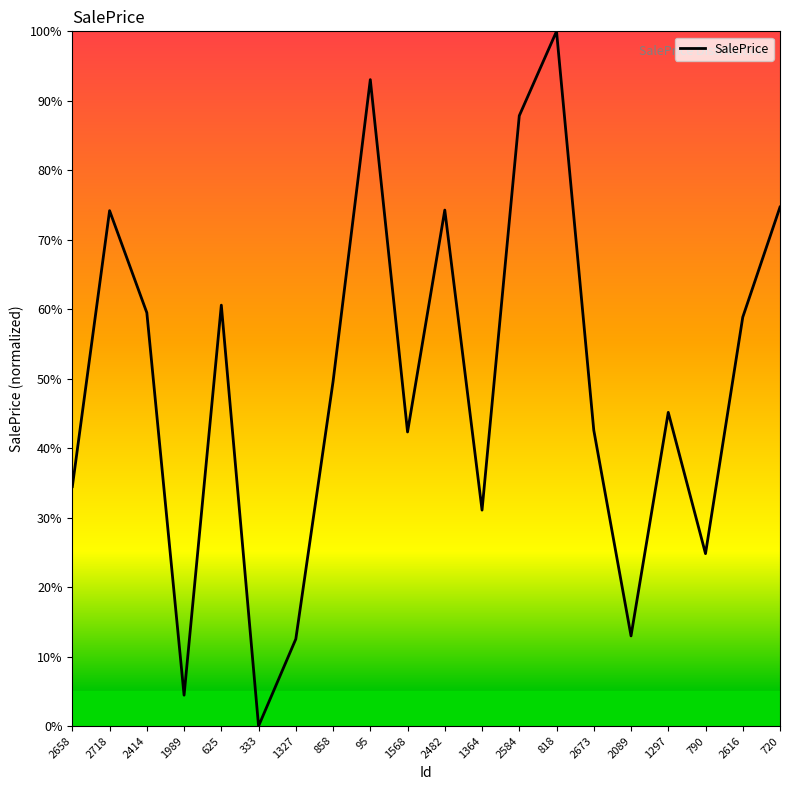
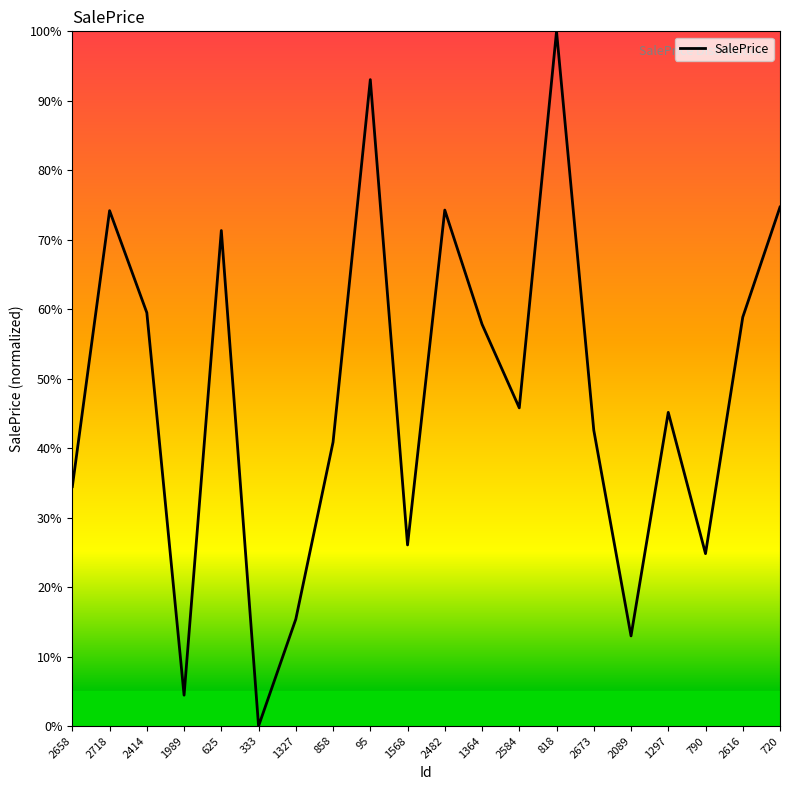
  {
    "2658": "34%",
    "2718": "74%",
    "2414": "59%",
-   "625": "61%",
-   "1327": "13%",
-   "858": "50%",
+   "625": "71%",
+   "1327": "15%",
+   "858": "41%",
    "95": "93%",
-   "1568": "42%",
+   "1568": "26%",
    "2482": "74%",
-   "1364": "31%",
-   "2584": "88%",
+   "1364": "58%",
+   "2584": "46%",
    "818": "100%",
    "2673": "43%",
    "2089": "13%",
    "1297": "45%",
    "790": "25%",
    "2616": "59%",
    "720": "75%"
  }
